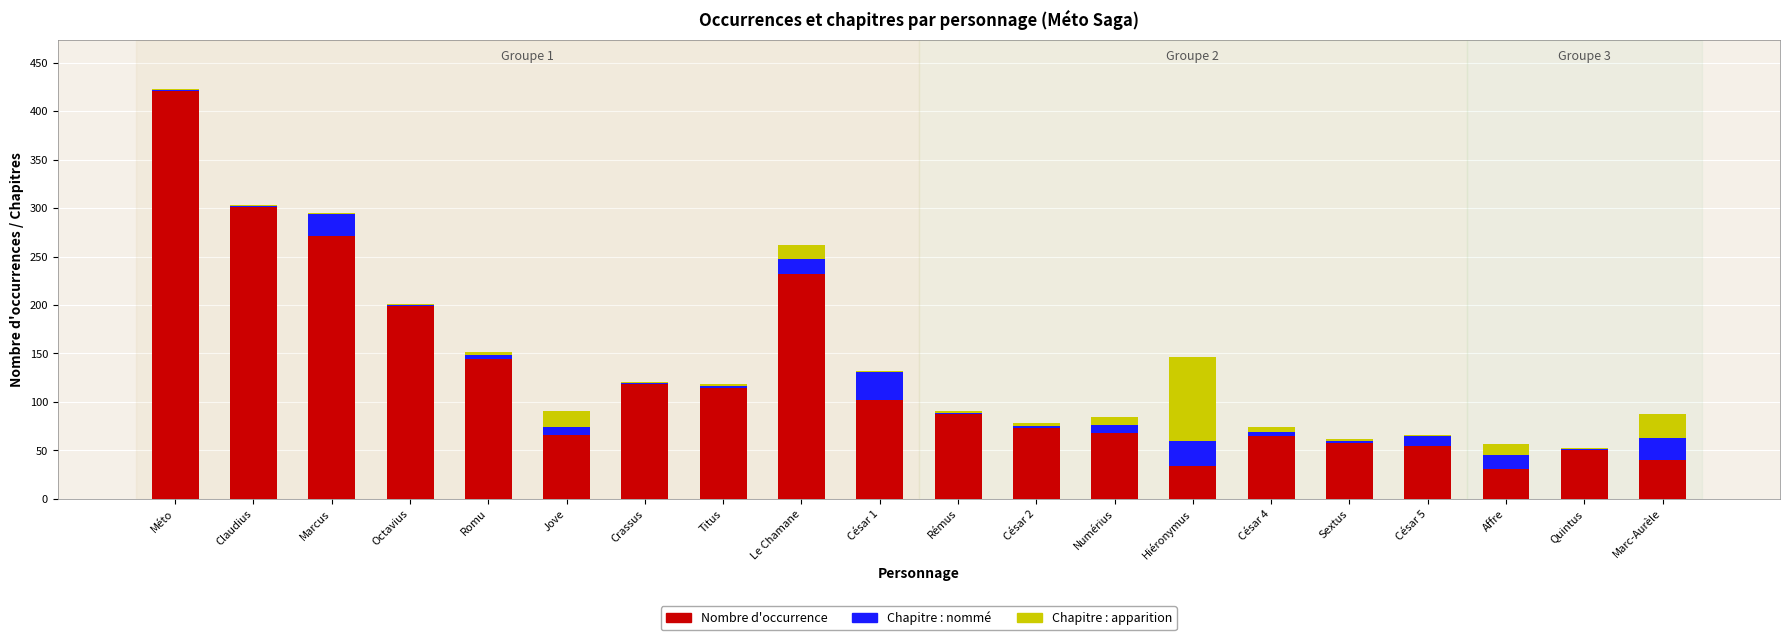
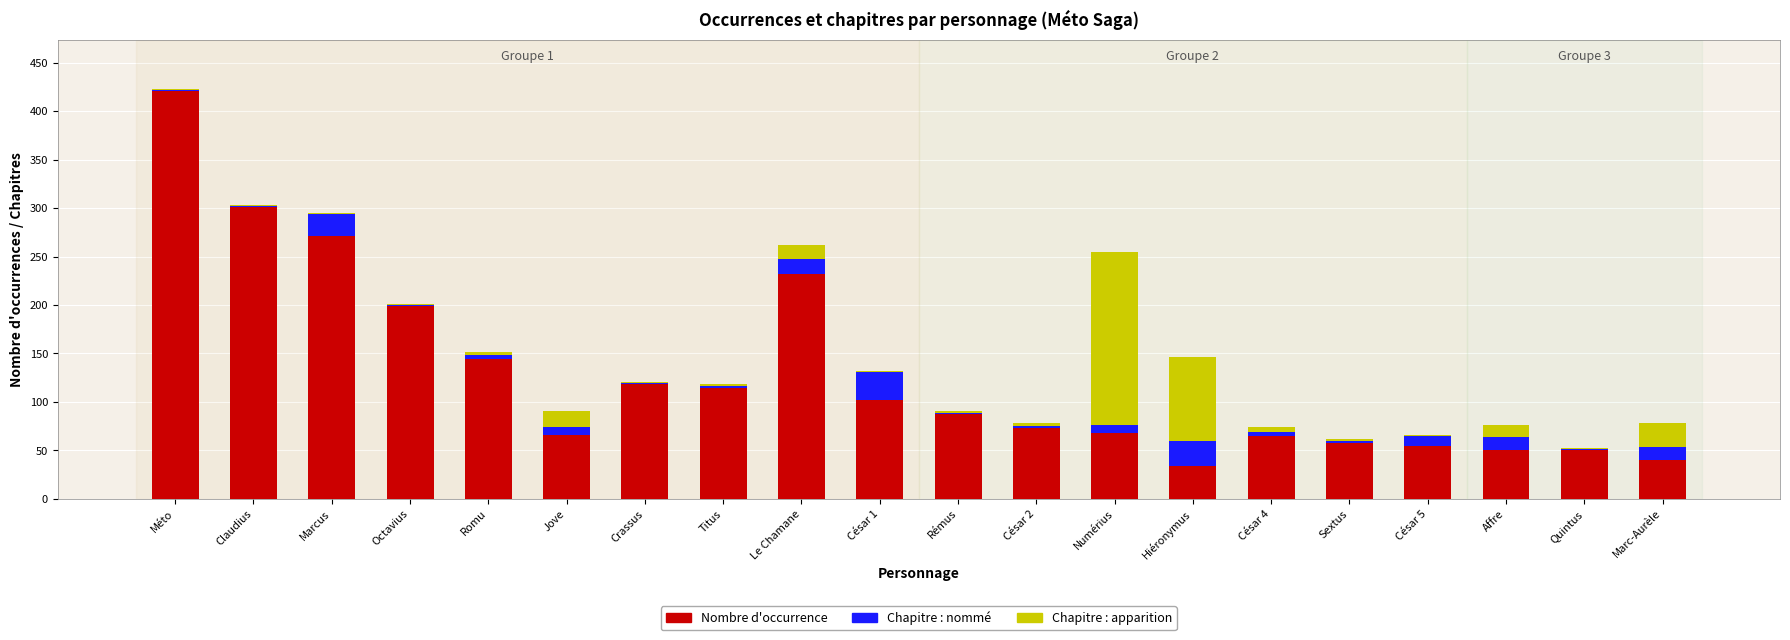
  {
    "Nombre d'occurrence": {
      "Méto": 420,
      "Claudius": 300,
      "Marcus": 270,
      "Octavius": 200,
      "Romu": 140,
      "Jove": 70,
      "Crassus": 120,
      "Titus": 110,
      "Le Chamane": 230,
      "César 1": 100,
      "Rémus": 90,
      "César 2": 70,
      "Numérius": 70,
      "Hiéronymus": 30,
      "César 4": 70,
      "Sextus": 60,
      "César 5": 60,
-     "Affre": 30,
+     "Affre": 50,
      "Quintus": 50,
      "Marc-Aurèle": 40
    },
    "Chapitre : nommé": {
      "Marcus": 20,
      "Romu": 0,
      "Jove": 10,
      "Le Chamane": 20,
      "César 1": 30,
      "Numérius": 10,
      "Hiéronymus": 30,
      "César 4": 0,
      "César 5": 10,
      "Affre": 10,
-     "Marc-Aurèle": 20
+     "Marc-Aurèle": 10
    },
    "Chapitre : apparition": {
      "Romu": 0,
      "Jove": 20,
      "Le Chamane": 10,
      "César 2": 0,
-     "Numérius": 10,
+     "Numérius": 180,
      "Hiéronymus": 90,
      "César 4": 10,
      "Affre": 10,
      "Marc-Aurèle": 30
    }
  }
